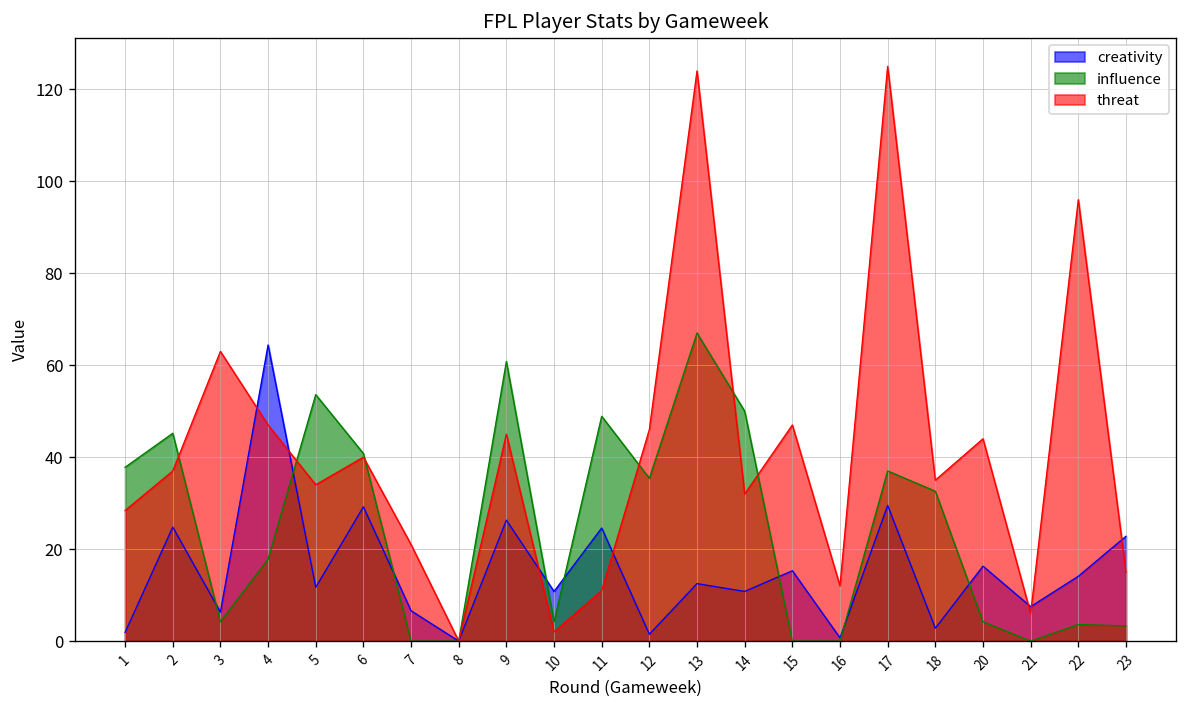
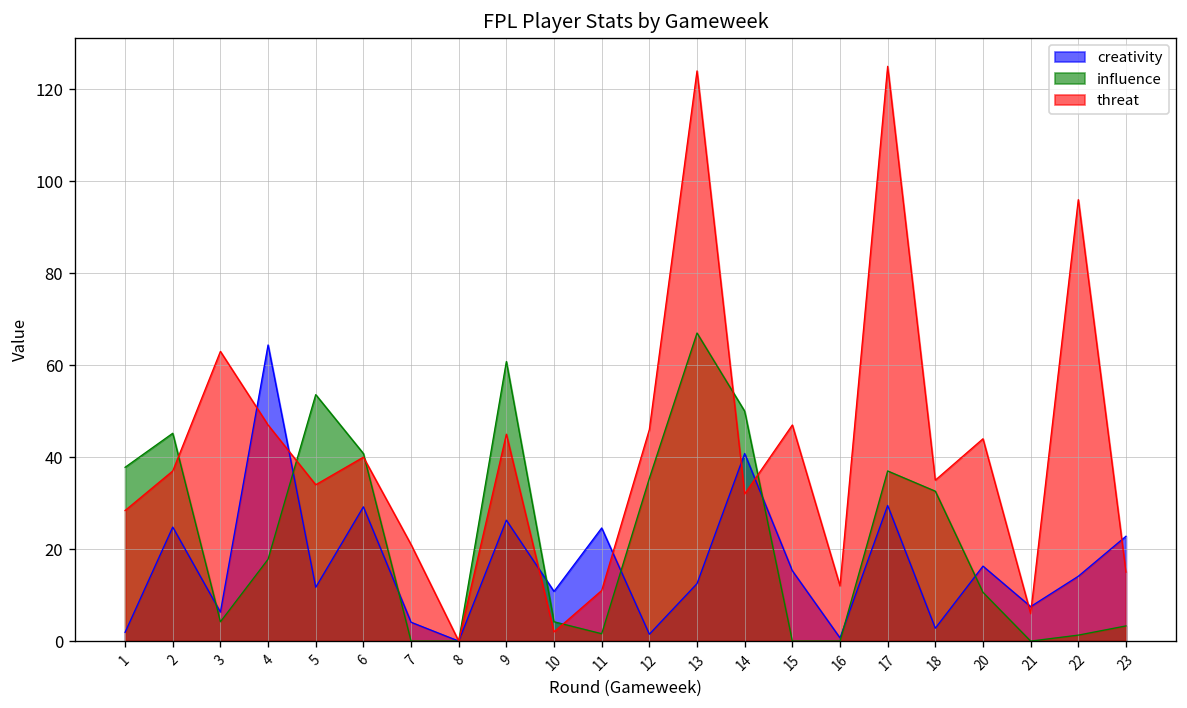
  {
    "creativity": {
      "1": 2,
      "2": 25,
      "3": 6,
      "4": 64,
      "5": 12,
      "6": 29,
-     "7": 7,
+     "7": 4,
      "9": 26,
      "10": 11,
      "11": 25,
      "12": 2,
      "13": 13,
-     "14": 11,
+     "14": 41,
      "15": 15,
      "16": 1,
      "17": 30,
      "18": 3,
      "20": 16,
      "21": 8,
      "22": 14,
      "23": 23
    },
    "influence": {
      "1": 38,
      "2": 45,
      "3": 4,
      "4": 18,
      "5": 54,
      "6": 41,
      "7": 0,
      "9": 61,
      "10": 4,
-     "11": 49,
+     "11": 2,
      "12": 35,
      "13": 67,
      "14": 50,
      "15": 0,
      "16": 0,
      "17": 37,
      "18": 33,
-     "20": 4,
+     "20": 11,
      "21": 0,
-     "22": 4,
+     "22": 1,
      "23": 3
    },
    "threat": {
      "1": 28,
      "2": 37,
      "3": 63,
      "4": 47,
      "5": 34,
      "6": 40,
      "7": 21,
      "9": 45,
      "10": 2,
      "11": 11,
      "12": 46,
      "13": 124,
      "14": 32,
      "15": 47,
      "16": 12,
      "17": 125,
      "18": 35,
      "20": 44,
      "21": 6,
      "22": 96,
      "23": 15
    }
  }
